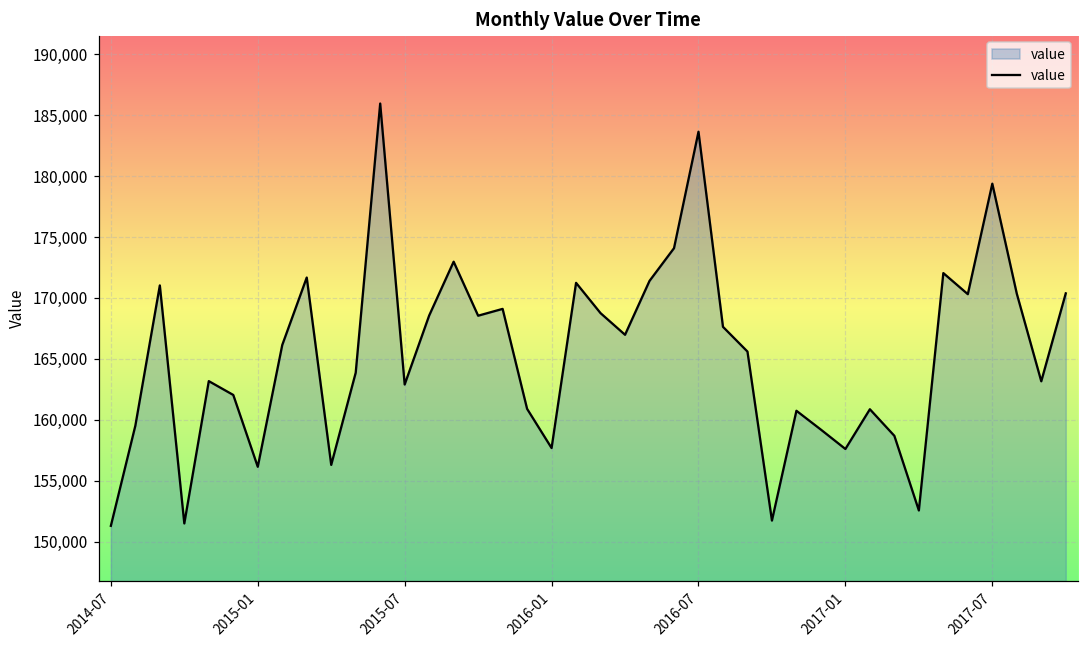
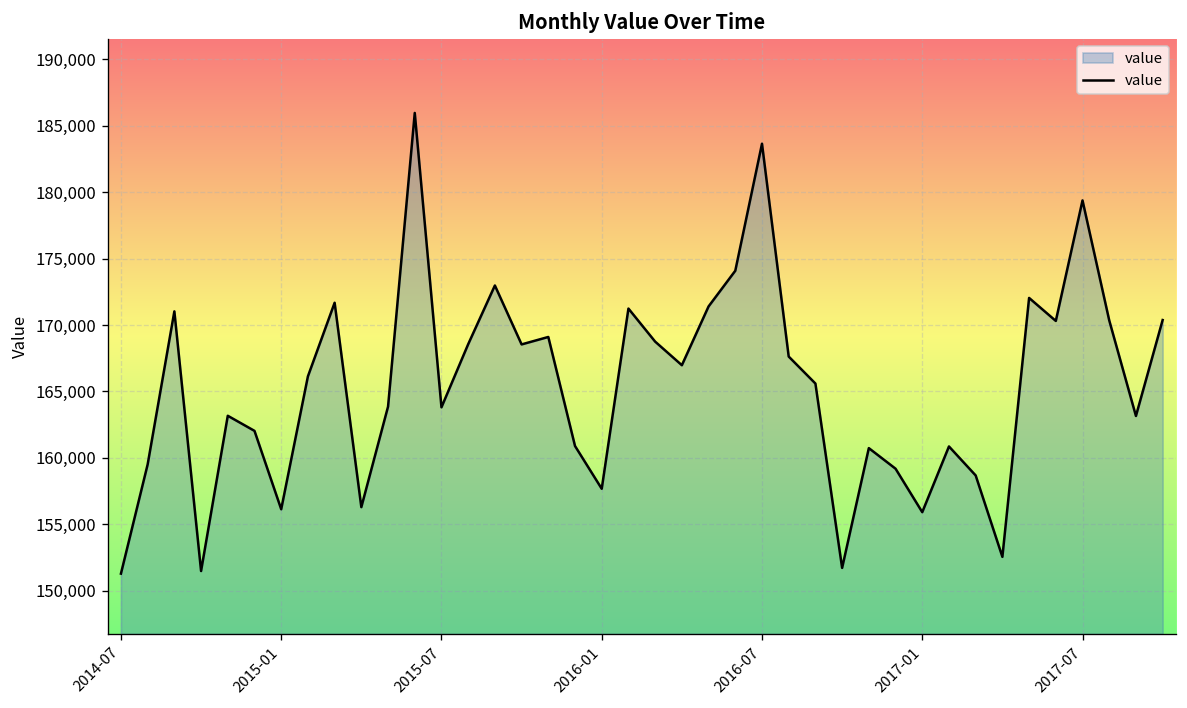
  {
    "2014-07": "151,300",
    "2015-01": "156,100",
-   "2015-07": "162,900",
+   "2015-07": "163,800",
    "2016-01": "157,700",
    "2016-07": "183,600",
-   "2017-01": "157,600",
+   "2017-01": "155,900",
    "2017-07": "179,400"
  }
